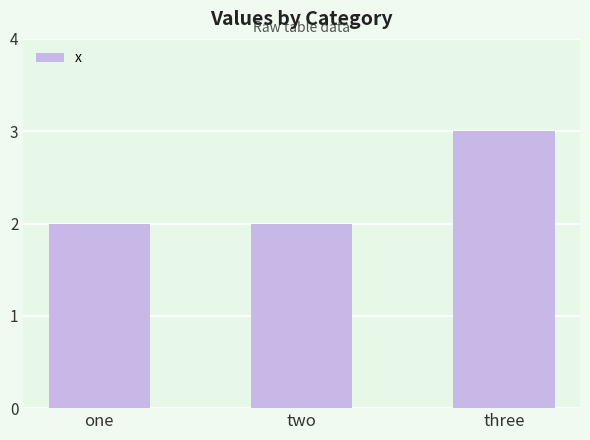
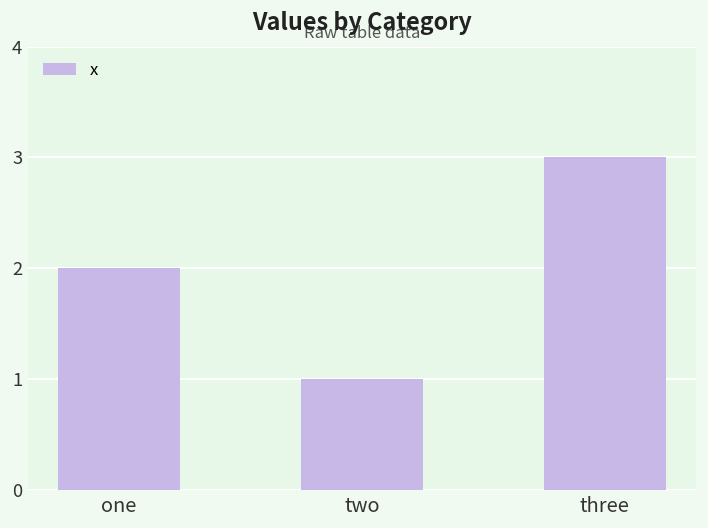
  {
    "one": 2,
-   "two": 2,
+   "two": 1,
    "three": 3
  }
